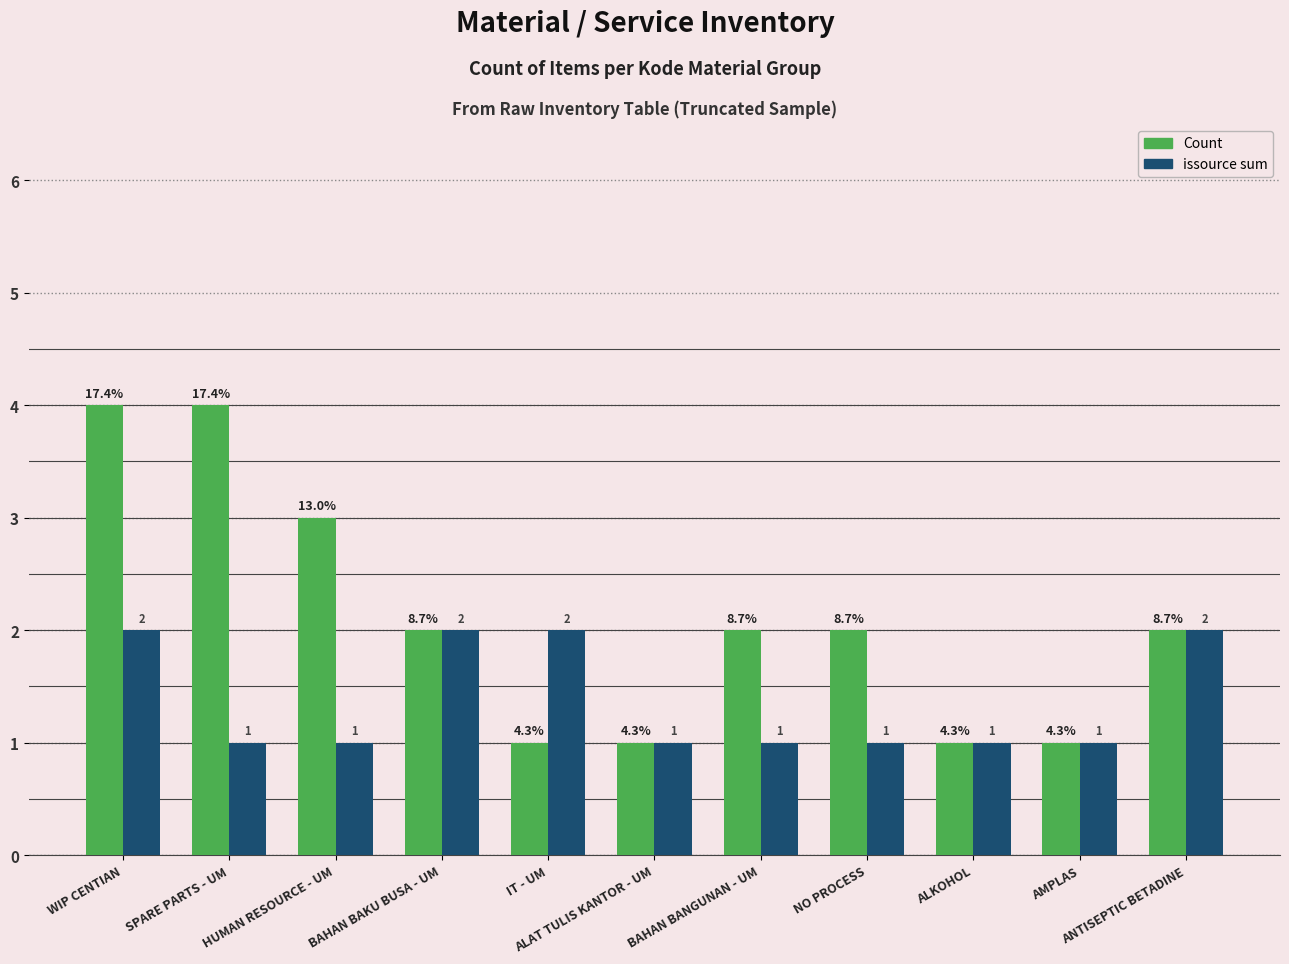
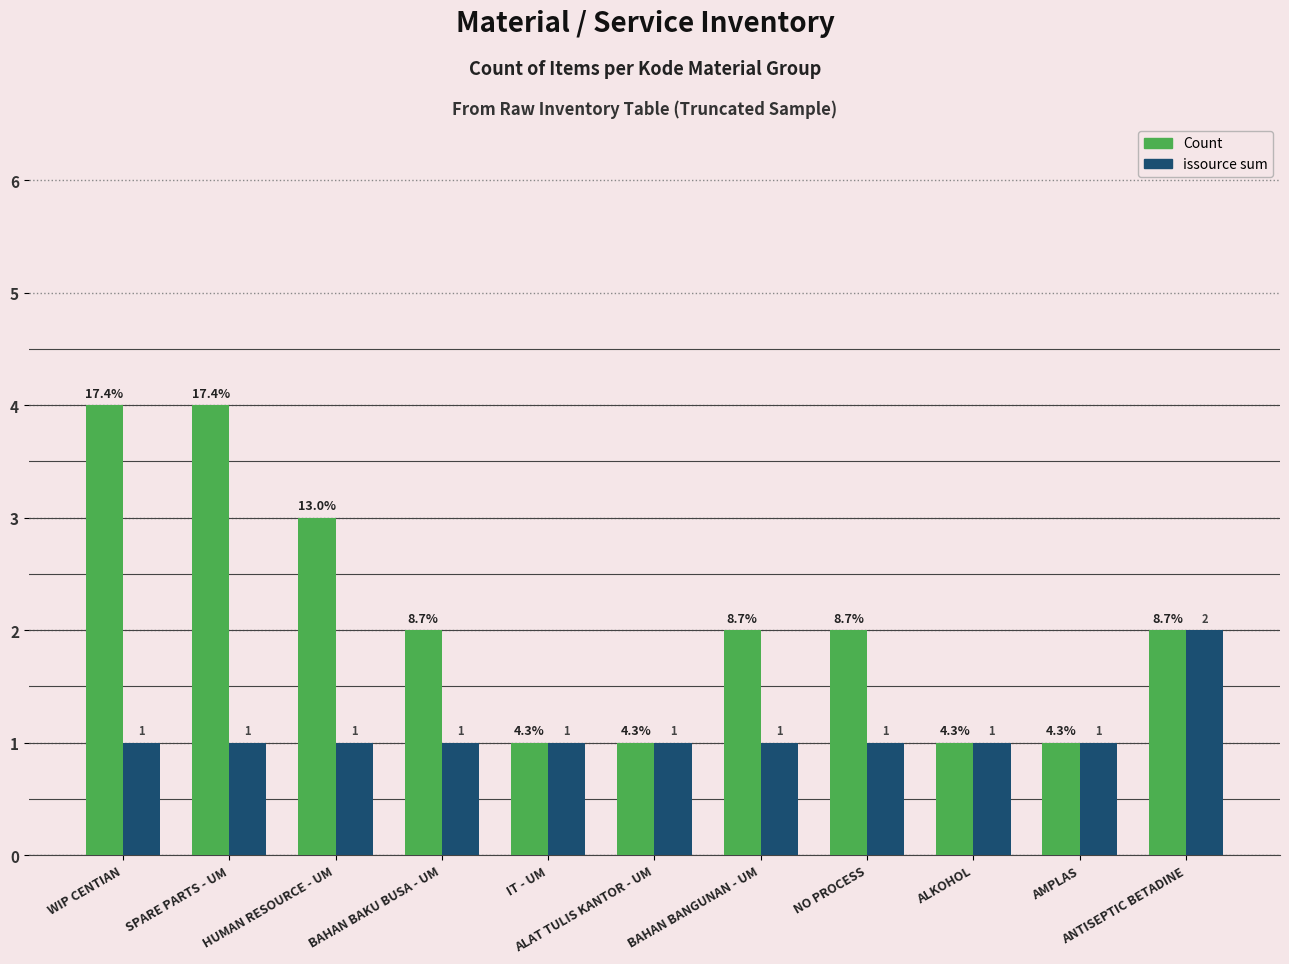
  {
    "issource sum": {
-     "WIP CENTIAN": 2,
+     "WIP CENTIAN": 1,
      "SPARE PARTS - UM": 1,
      "HUMAN RESOURCE - UM": 1,
-     "BAHAN BAKU BUSA - UM": 2,
-     "IT - UM": 2,
+     "BAHAN BAKU BUSA - UM": 1,
+     "IT - UM": 1,
      "ALAT TULIS KANTOR - UM": 1,
      "BAHAN BANGUNAN - UM": 1,
      "NO PROCESS": 1,
      "ALKOHOL": 1,
      "AMPLAS": 1,
      "ANTISEPTIC BETADINE": 2
    }
  }
